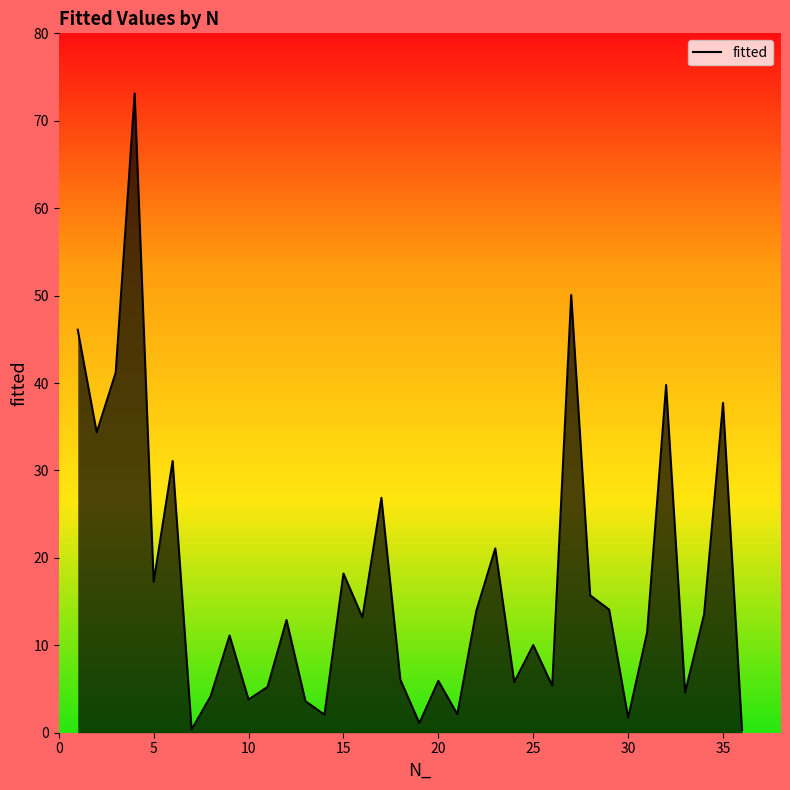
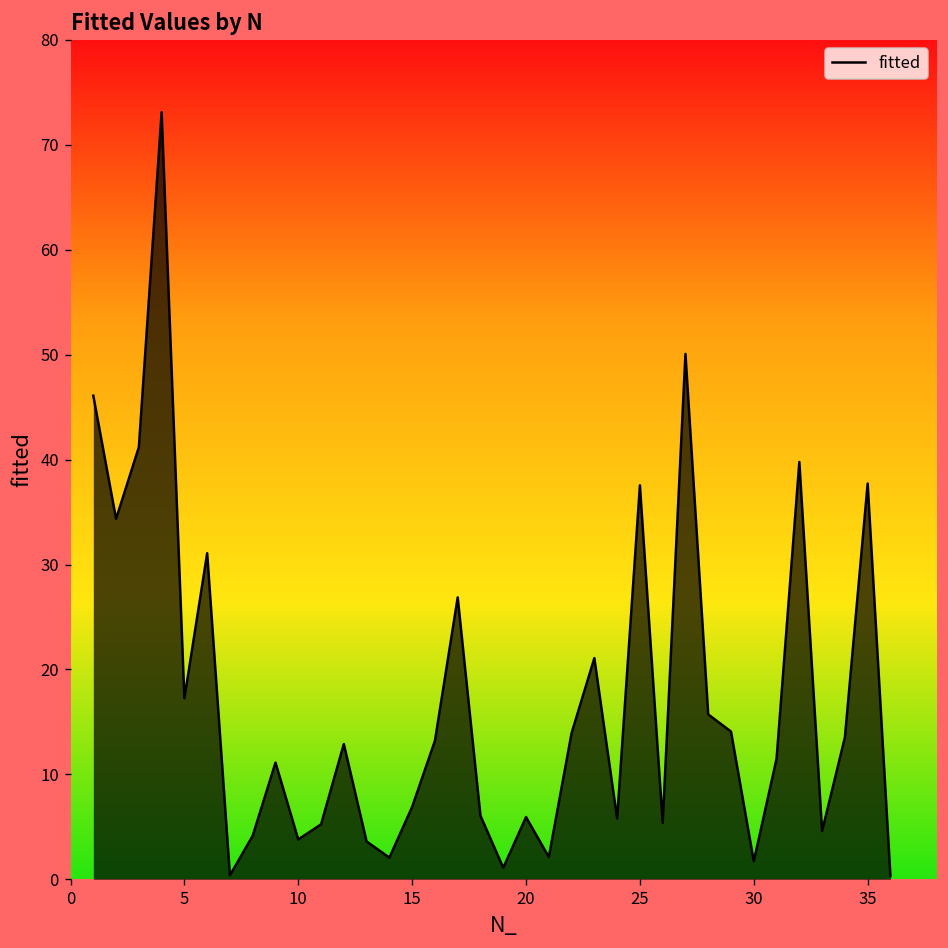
  {
    "5": 17,
    "10": 4,
-   "15": 18,
+   "15": 7,
    "20": 6,
-   "25": 10,
+   "25": 38,
    "30": 2,
    "35": 38
  }
